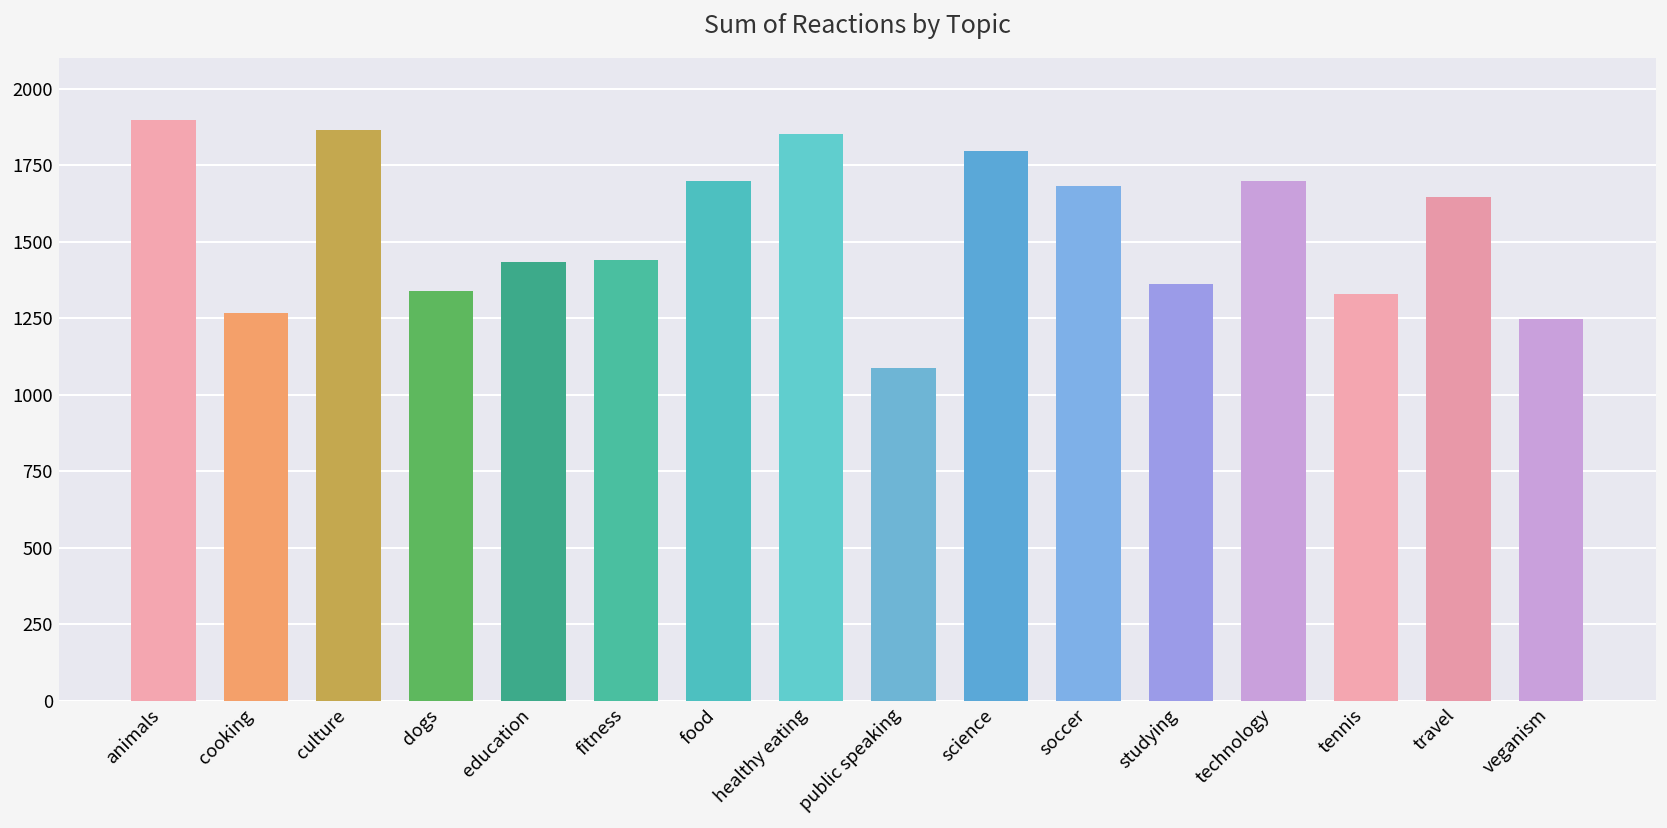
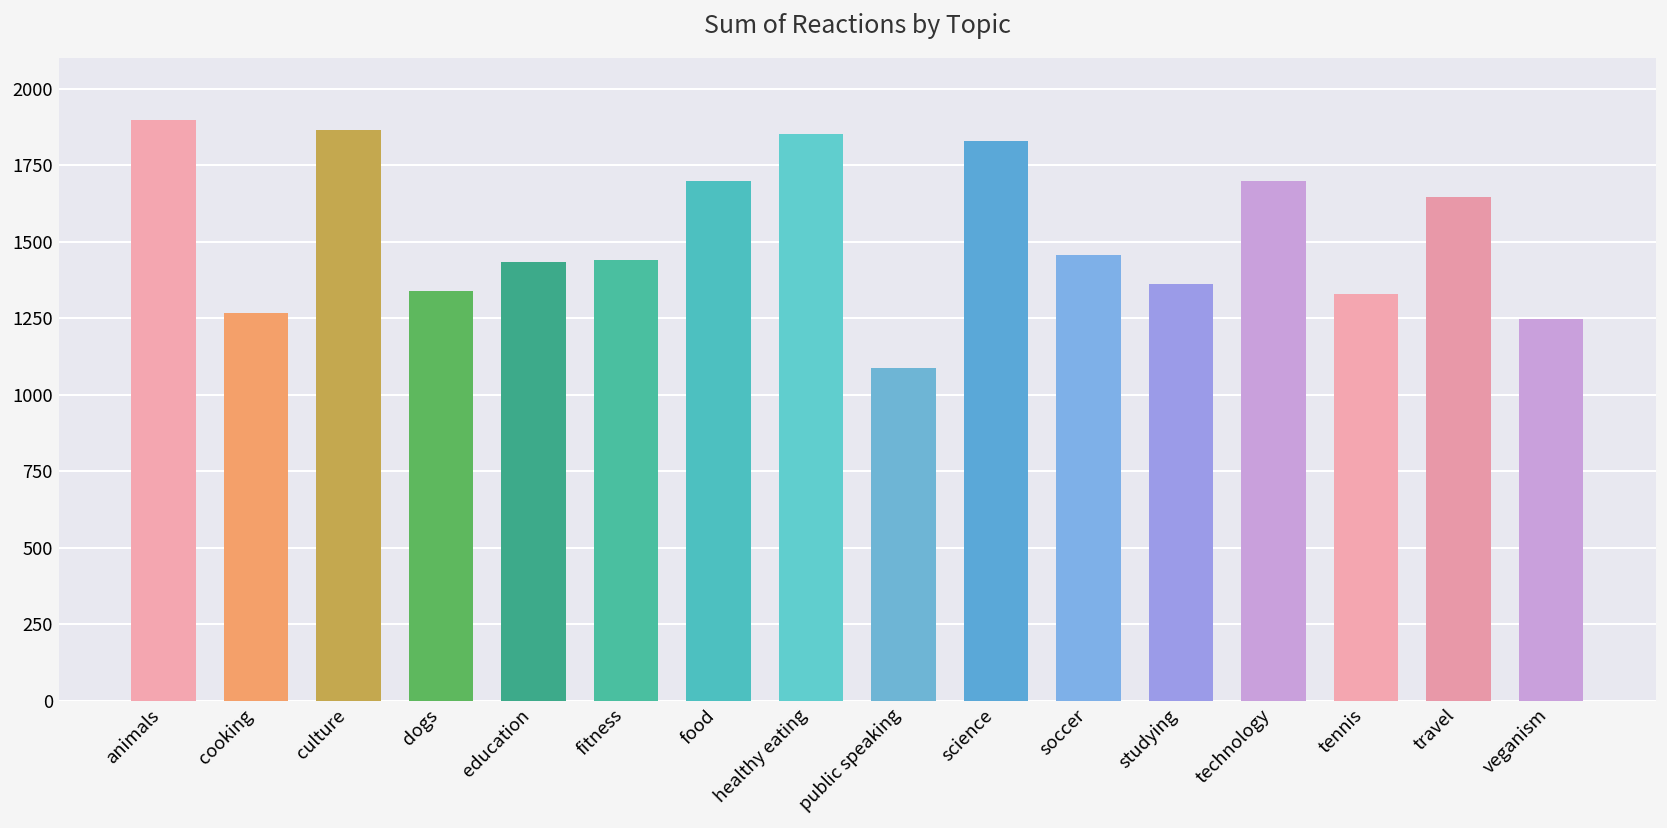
  {
    "animals": 1900,
    "cooking": 1270,
    "culture": 1870,
    "dogs": 1340,
    "education": 1430,
    "fitness": 1440,
    "food": 1700,
    "healthy eating": 1850,
    "public speaking": 1090,
-   "science": 1800,
-   "soccer": 1680,
+   "science": 1830,
+   "soccer": 1460,
    "studying": 1360,
    "technology": 1700,
    "tennis": 1330,
    "travel": 1650,
    "veganism": 1250
  }
